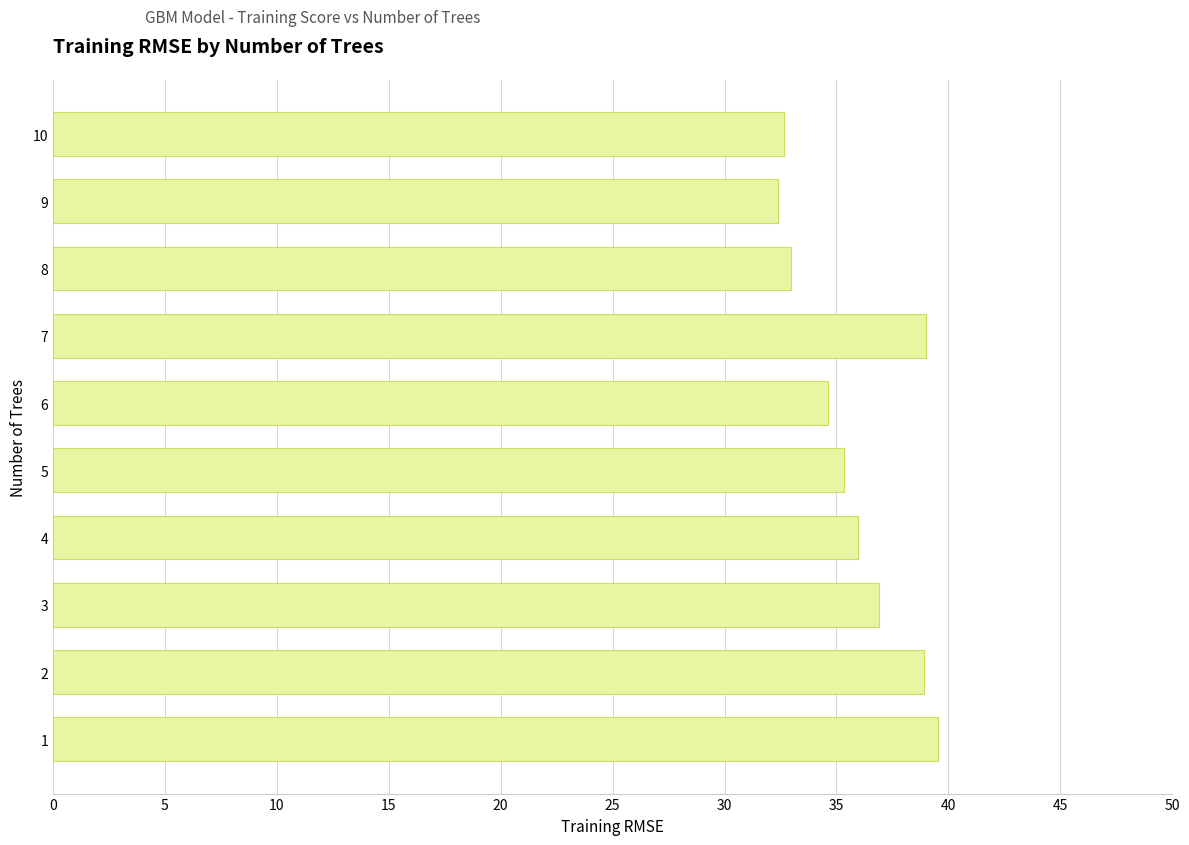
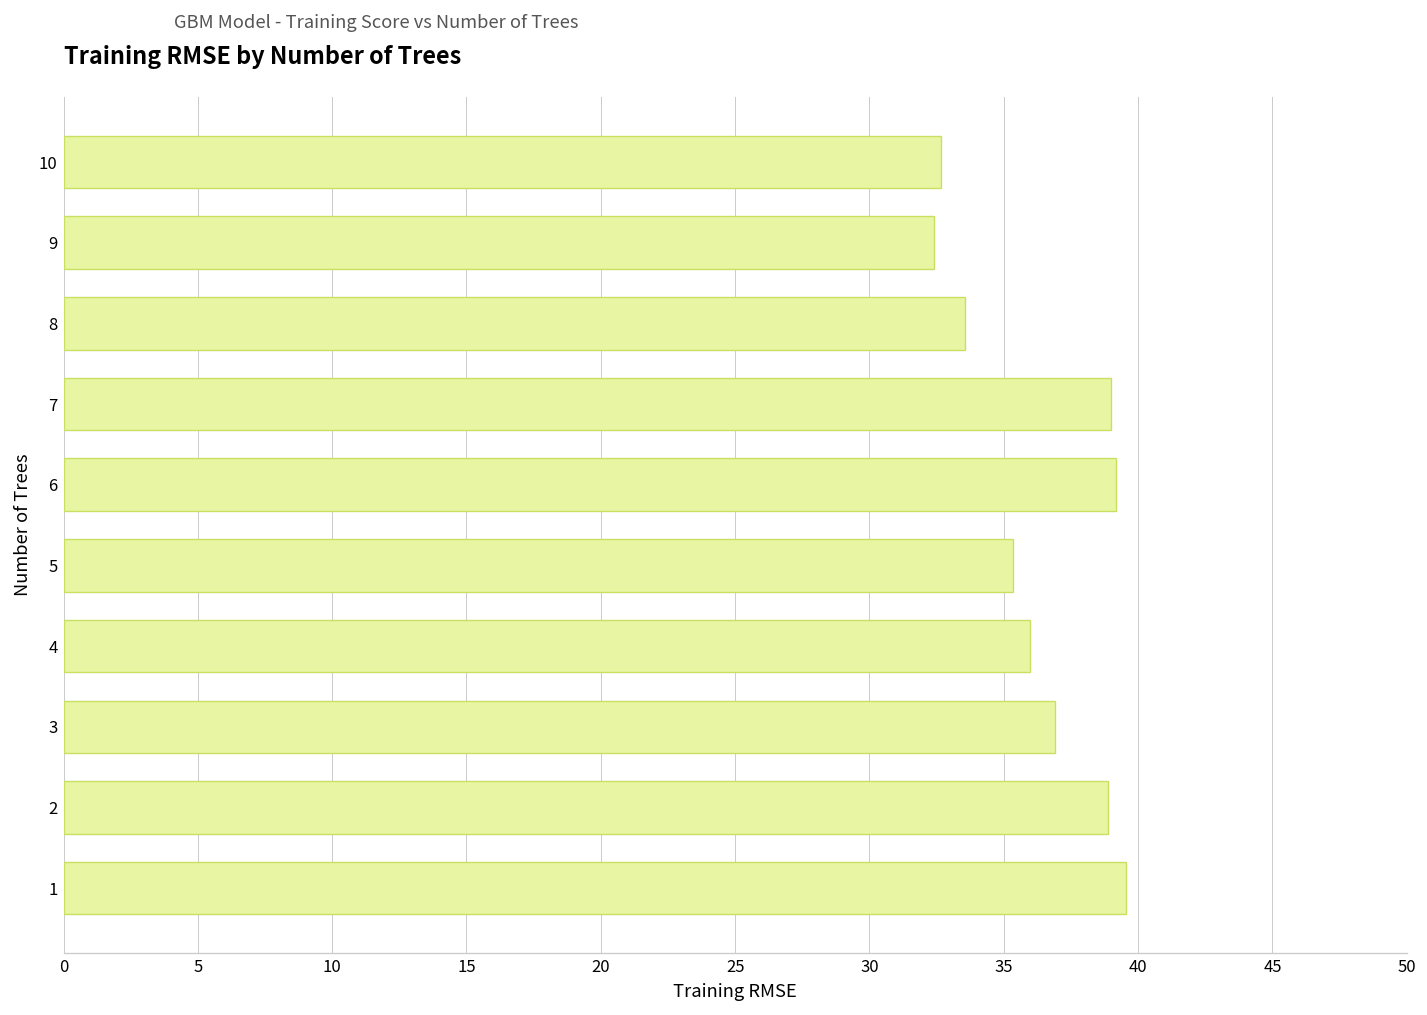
  {
    "10": 32.7,
    "9": 32.4,
-   "8": 33.0,
+   "8": 33.6,
    "7": 39.0,
-   "6": 34.6,
+   "6": 39.2,
    "5": 35.3,
    "4": 36.0,
    "3": 36.9,
    "2": 38.9,
    "1": 39.5
  }
